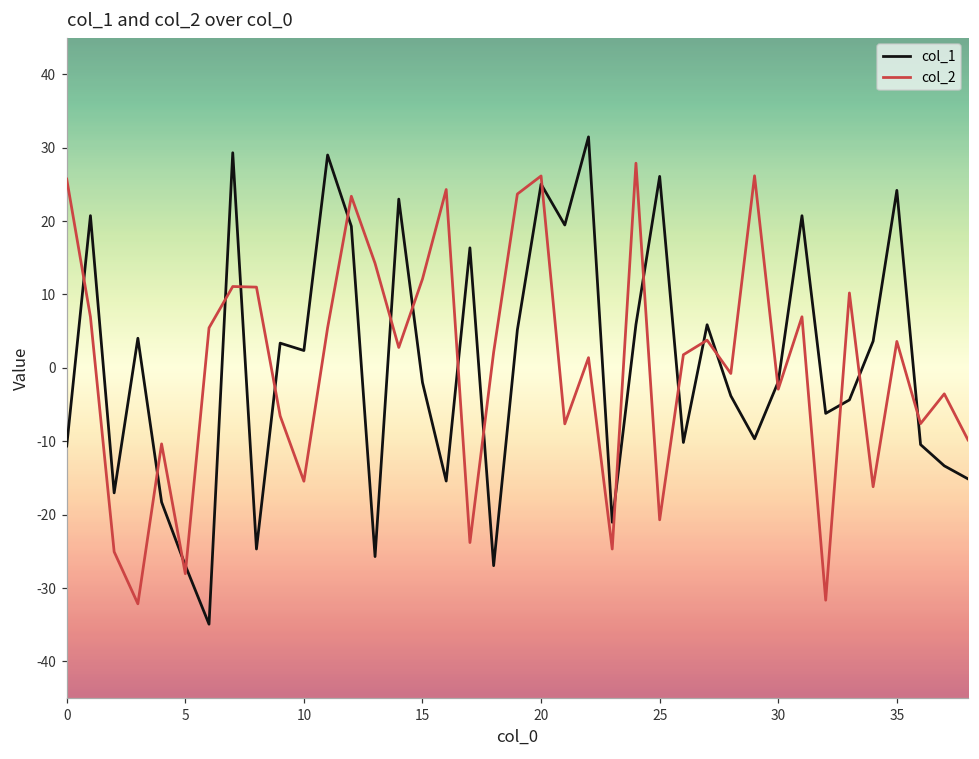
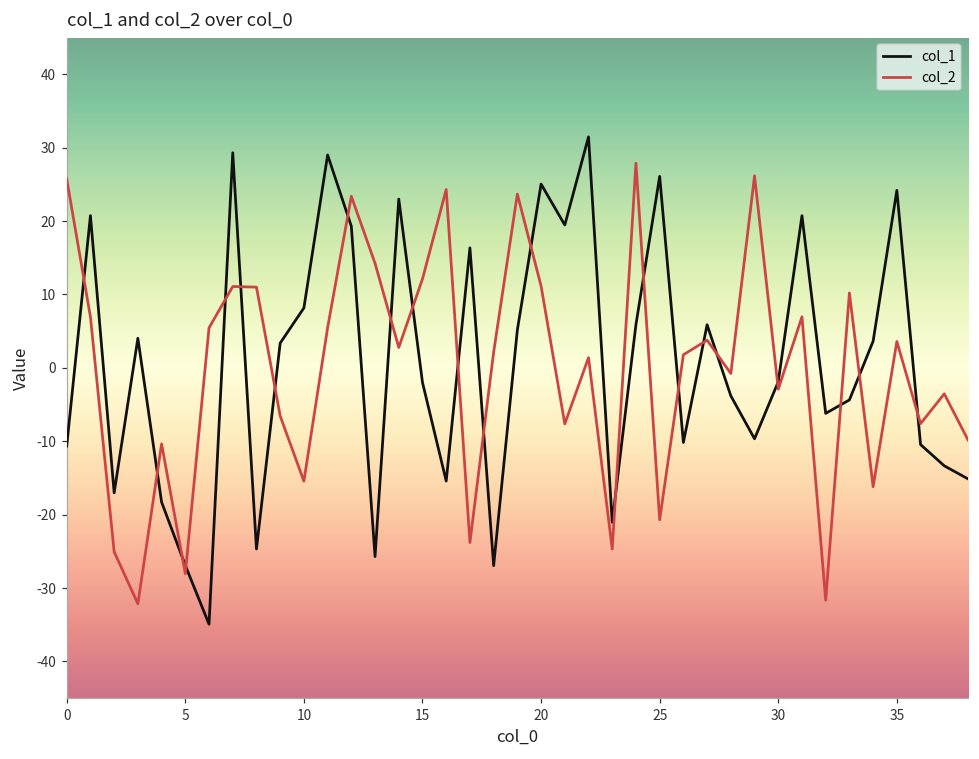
  {
    "col_1": {
      "0": -11,
      "5": -27,
-     "10": 2,
+     "10": 8,
      "15": -2,
      "20": 25,
      "25": 26,
      "30": -2,
      "35": 24
    },
    "col_2": {
      "0": 26,
      "5": -28,
      "10": -15,
      "15": 12,
-     "20": 26,
+     "20": 11,
      "25": -21,
      "30": -3,
      "35": 4
    }
  }
